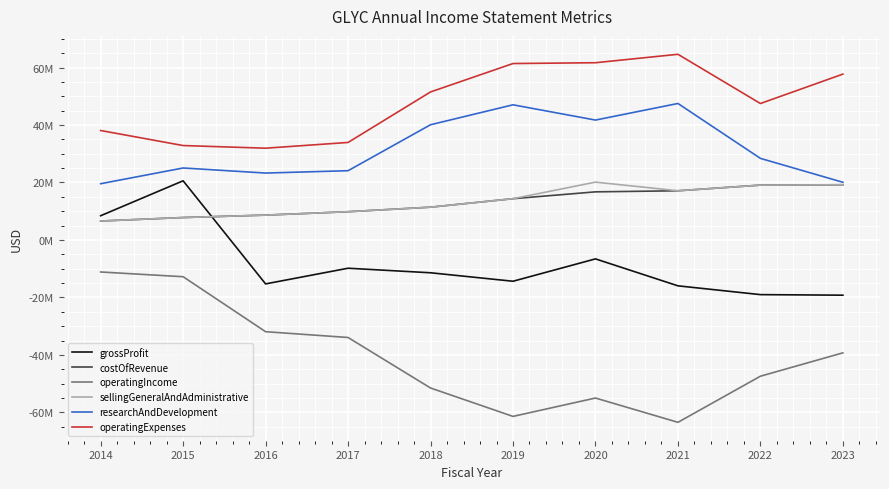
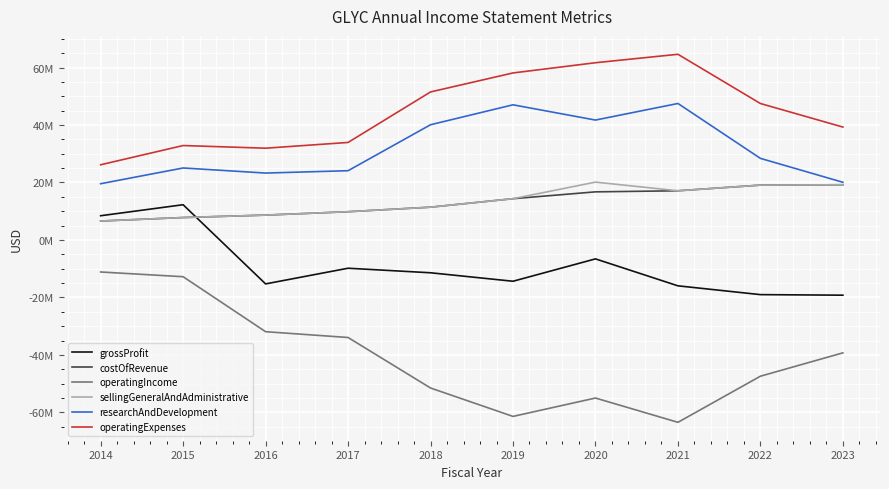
  {
    "grossProfit": {
      "2014": 8000000,
-     "2015": 21000000,
+     "2015": 12000000,
      "2016": -15000000,
      "2017": -10000000,
      "2018": -11000000,
      "2019": -14000000,
      "2020": -7000000,
      "2021": -16000000,
      "2022": -19000000,
      "2023": -19000000
    },
    "costOfRevenue": {
      "2020": 17000000
    },
    "operatingIncome": {
      "2014": -11000000,
      "2015": -13000000,
      "2016": -32000000,
      "2017": -34000000,
      "2018": -52000000,
      "2019": -61000000,
      "2020": -55000000,
      "2021": -63000000,
      "2022": -47000000,
      "2023": -39000000
    },
    "sellingGeneralAndAdministrative": {
      "2020": 20000000
    },
    "researchAndDevelopment": {
      "2014": 20000000,
      "2015": 25000000,
      "2016": 23000000,
      "2017": 24000000,
      "2018": 40000000,
      "2019": 47000000,
      "2020": 42000000,
      "2021": 47000000,
      "2022": 28000000
    },
    "operatingExpenses": {
-     "2014": 38000000,
+     "2014": 26000000,
      "2015": 33000000,
      "2016": 32000000,
      "2017": 34000000,
      "2018": 52000000,
-     "2019": 61000000,
+     "2019": 58000000,
      "2020": 62000000,
      "2021": 65000000,
      "2022": 47000000,
-     "2023": 58000000
+     "2023": 39000000
    }
  }
